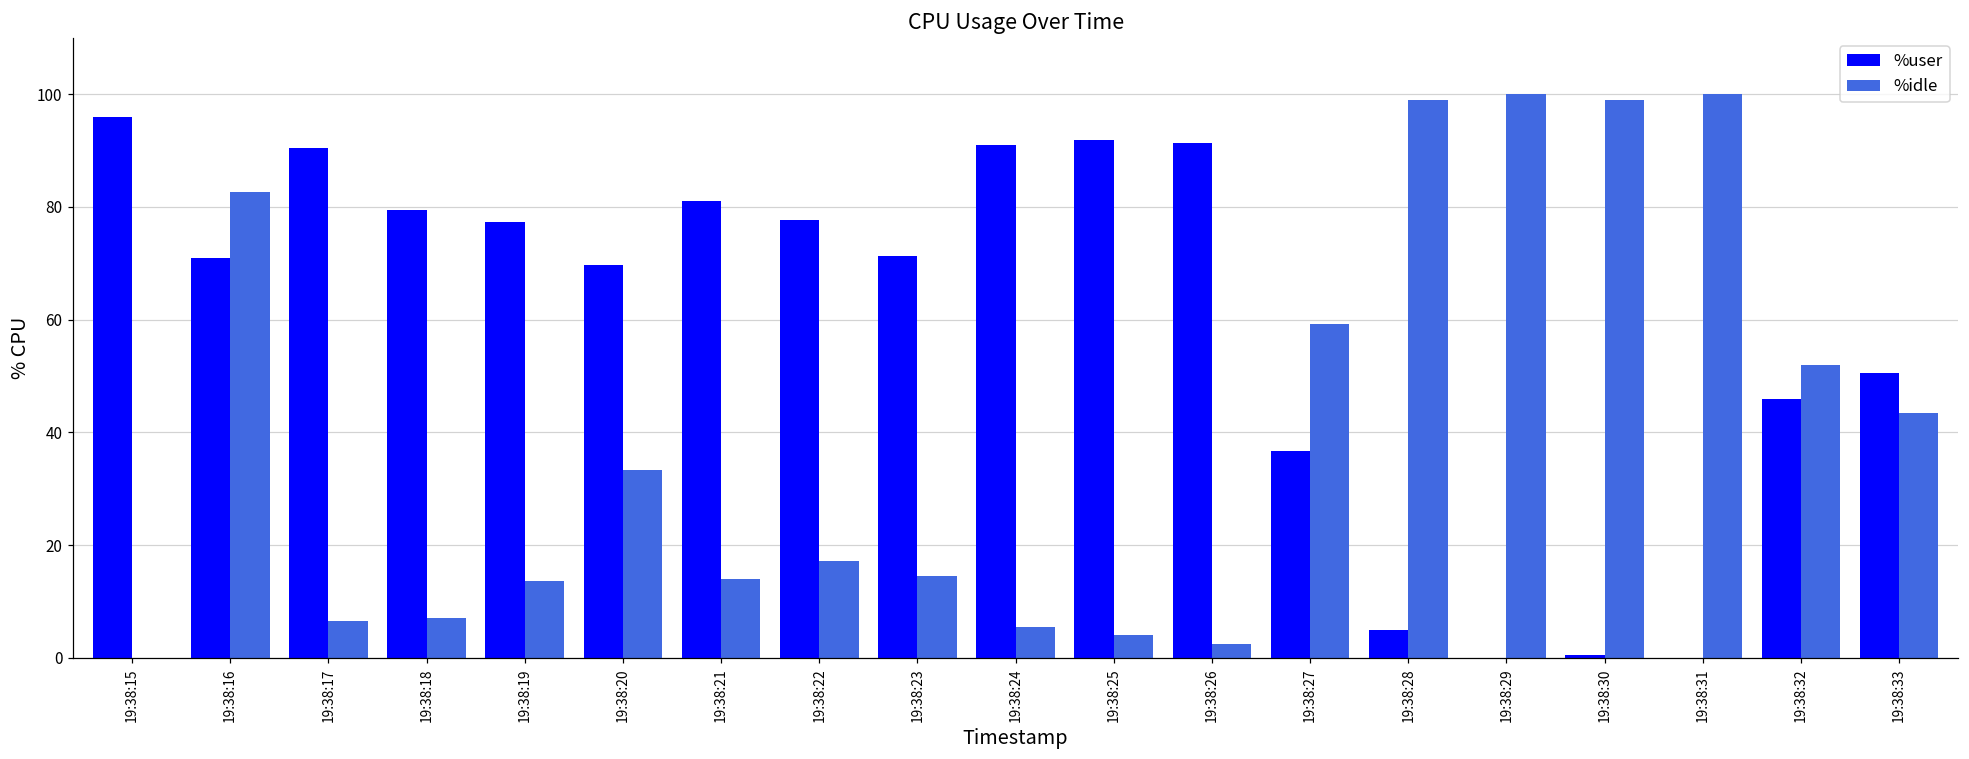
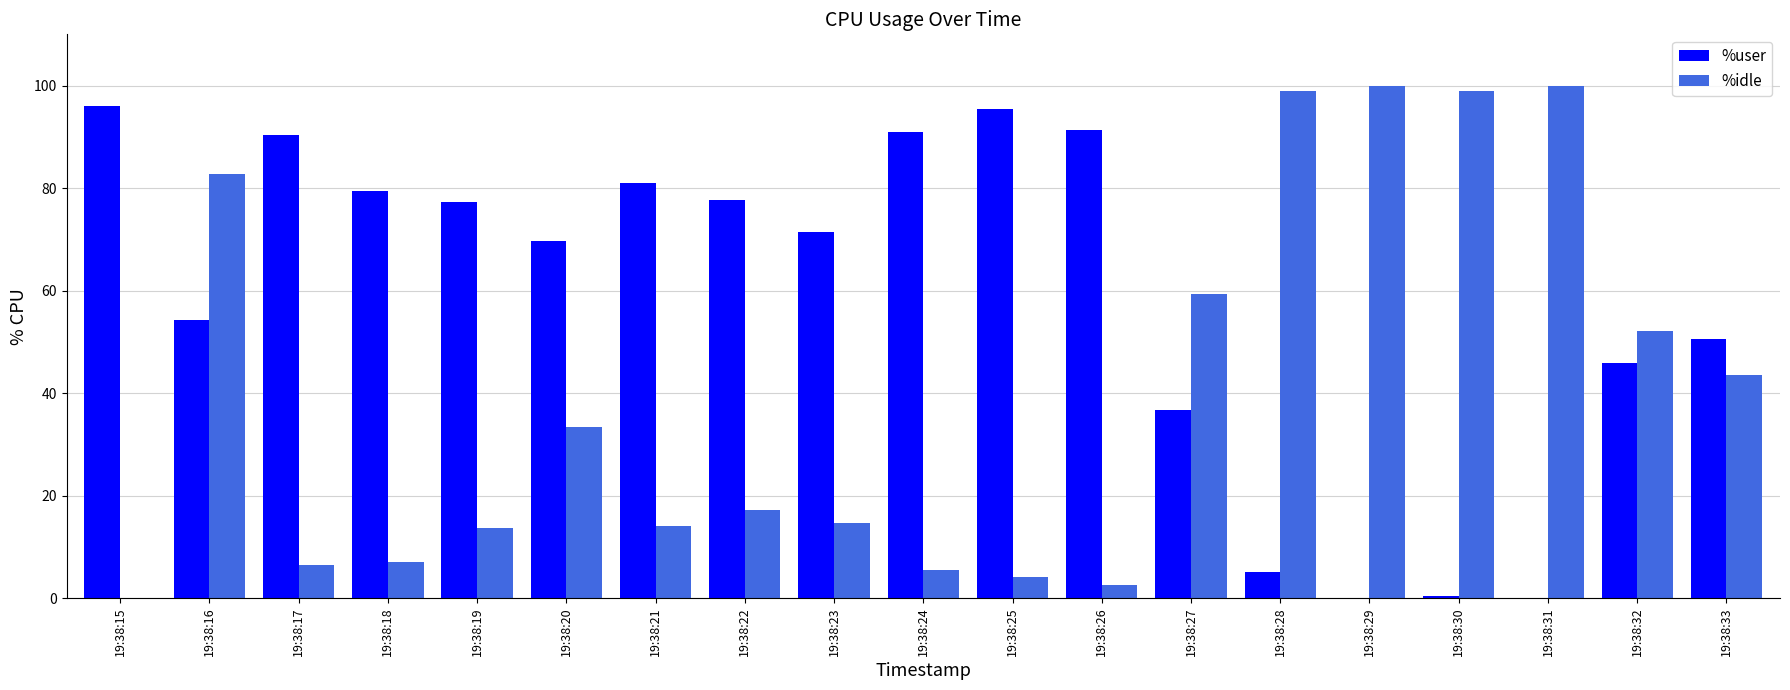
  {
    "%user": {
      "19:38:15": 96,
-     "19:38:16": 71,
+     "19:38:16": 54,
      "19:38:17": 90,
      "19:38:18": 79,
      "19:38:19": 77,
      "19:38:20": 70,
      "19:38:21": 81,
      "19:38:22": 78,
      "19:38:23": 71,
      "19:38:24": 91,
-     "19:38:25": 92,
+     "19:38:25": 95,
      "19:38:26": 91,
      "19:38:27": 37,
      "19:38:28": 5,
      "19:38:29": 0,
      "19:38:30": 1,
      "19:38:31": 0,
      "19:38:32": 46,
      "19:38:33": 51
    },
    "%idle": {
      "19:38:15": 0,
      "19:38:16": 83,
      "19:38:17": 7,
      "19:38:18": 7,
      "19:38:19": 14,
      "19:38:20": 33,
      "19:38:21": 14,
      "19:38:22": 17,
      "19:38:23": 15,
      "19:38:24": 6,
      "19:38:25": 4,
      "19:38:26": 3,
      "19:38:27": 59,
      "19:38:28": 99,
      "19:38:29": 100,
      "19:38:30": 99,
      "19:38:31": 100,
      "19:38:32": 52,
      "19:38:33": 44
    }
  }
